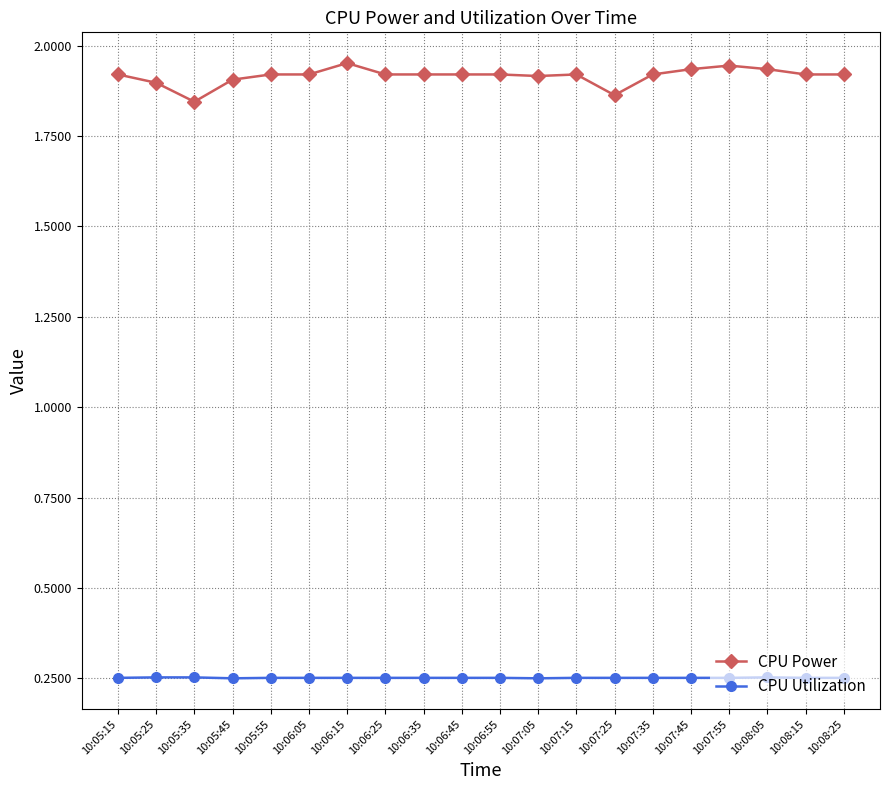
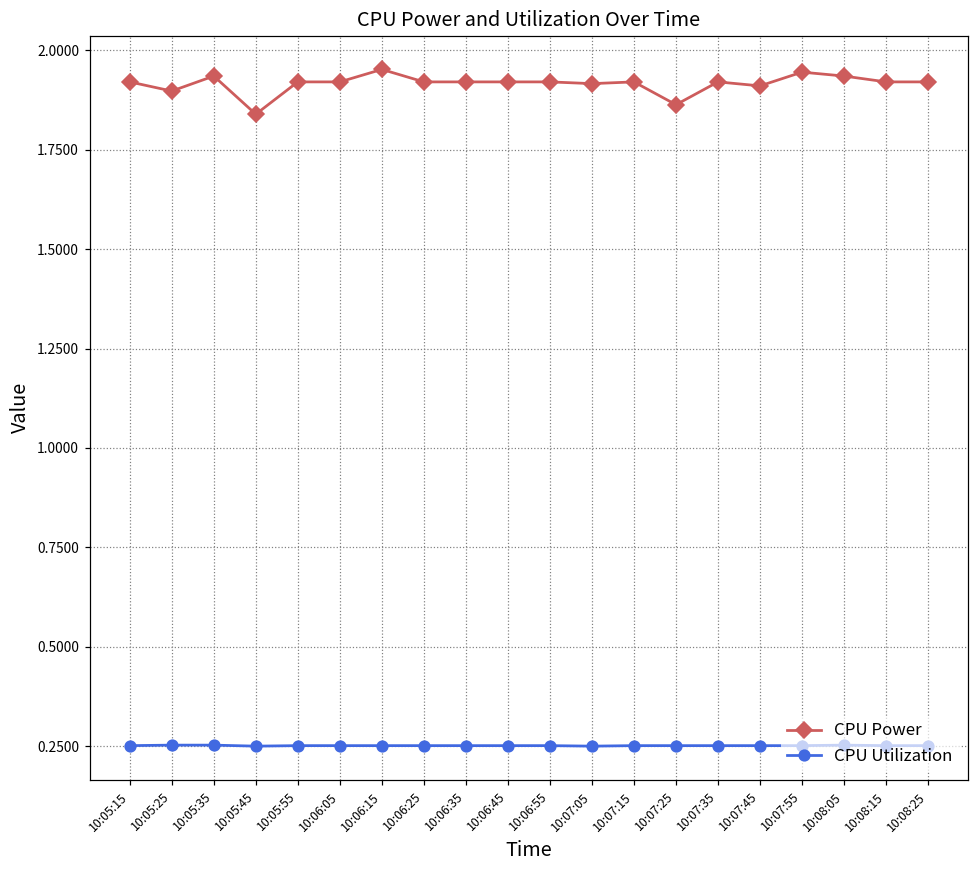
  {
    "CPU Power": {
      "10:05:15": 1.92,
      "10:05:25": 1.90,
-     "10:05:35": 1.85,
-     "10:05:45": 1.91,
+     "10:05:35": 1.94,
+     "10:05:45": 1.84,
      "10:05:55": 1.92,
      "10:06:05": 1.92,
      "10:06:15": 1.95,
      "10:06:25": 1.92,
      "10:06:35": 1.92,
      "10:06:45": 1.92,
      "10:06:55": 1.92,
      "10:07:05": 1.92,
      "10:07:15": 1.92,
      "10:07:25": 1.86,
      "10:07:35": 1.92,
-     "10:07:45": 1.94,
+     "10:07:45": 1.91,
      "10:07:55": 1.95,
      "10:08:05": 1.94,
      "10:08:15": 1.92,
      "10:08:25": 1.92
    },
    "CPU Utilization": {
      "10:05:15": 0.25,
      "10:05:25": 0.25,
      "10:05:35": 0.25,
      "10:05:45": 0.25,
      "10:05:55": 0.25,
      "10:06:05": 0.25,
      "10:06:15": 0.25,
      "10:06:25": 0.25,
      "10:06:35": 0.25,
      "10:06:45": 0.25,
      "10:06:55": 0.25,
      "10:07:05": 0.25,
      "10:07:15": 0.25,
      "10:07:25": 0.25,
      "10:07:35": 0.25,
      "10:07:45": 0.25
    }
  }
